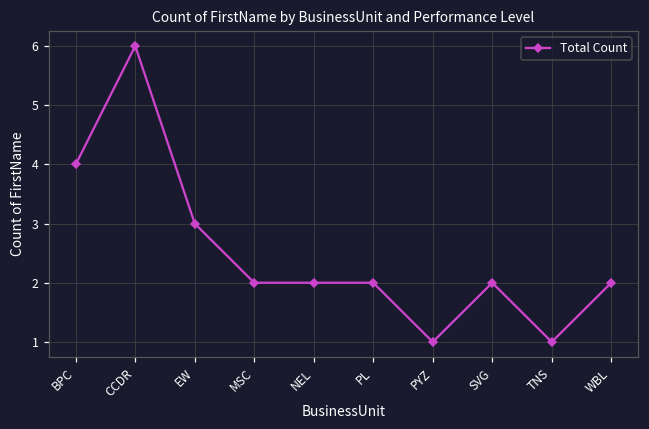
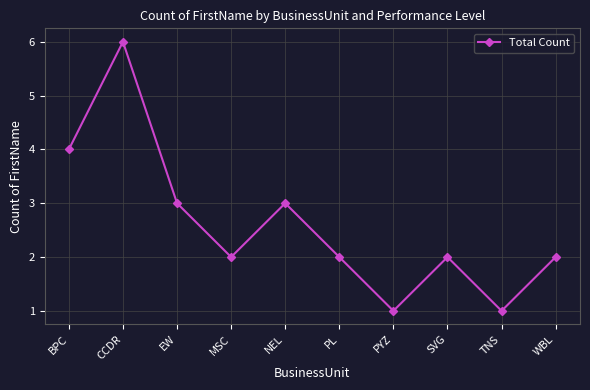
  {
    "BPC": 4,
    "CCDR": 6,
    "EW": 3,
    "MSC": 2,
-   "NEL": 2,
+   "NEL": 3,
    "PL": 2,
    "PYZ": 1,
    "SVG": 2,
    "TNS": 1,
    "WBL": 2
  }
